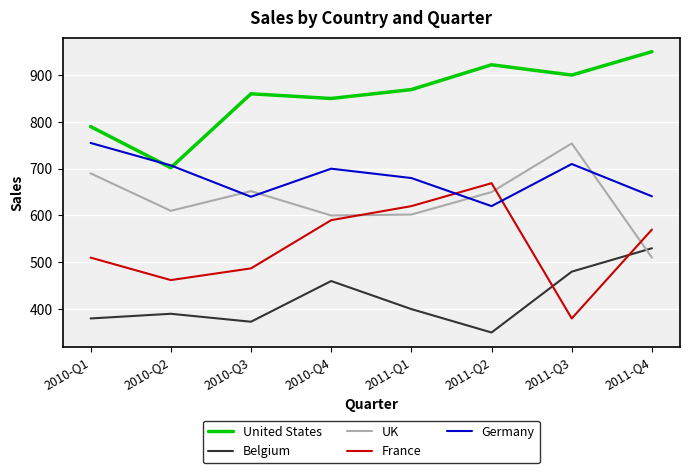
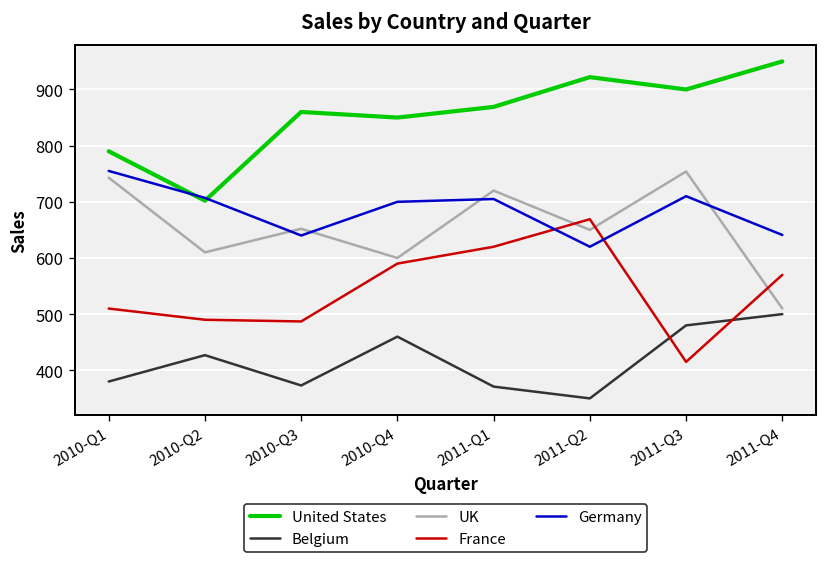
  {
    "United States": {
      "2010-Q1": 790,
      "2010-Q3": 860,
      "2010-Q4": 850,
      "2011-Q1": 870,
      "2011-Q2": 920,
      "2011-Q3": 900,
      "2011-Q4": 950
    },
    "Belgium": {
      "2010-Q1": 380,
-     "2010-Q2": 390,
+     "2010-Q2": 430,
      "2010-Q3": 370,
      "2010-Q4": 460,
-     "2011-Q1": 400,
+     "2011-Q1": 370,
      "2011-Q2": 350,
      "2011-Q3": 480,
-     "2011-Q4": 530
+     "2011-Q4": 500
    },
    "UK": {
-     "2010-Q1": 690,
+     "2010-Q1": 740,
      "2010-Q2": 610,
      "2010-Q3": 650,
      "2010-Q4": 600,
-     "2011-Q1": 600,
+     "2011-Q1": 720,
      "2011-Q2": 650,
      "2011-Q3": 750,
      "2011-Q4": 510
    },
    "France": {
      "2010-Q1": 510,
-     "2010-Q2": 460,
+     "2010-Q2": 490,
      "2010-Q3": 490,
      "2010-Q4": 590,
      "2011-Q1": 620,
      "2011-Q2": 670,
-     "2011-Q3": 380,
+     "2011-Q3": 420,
      "2011-Q4": 570
    },
    "Germany": {
      "2010-Q1": 760,
      "2010-Q3": 640,
      "2010-Q4": 700,
-     "2011-Q1": 680,
+     "2011-Q1": 710,
      "2011-Q2": 620,
      "2011-Q3": 710,
      "2011-Q4": 640
    }
  }
